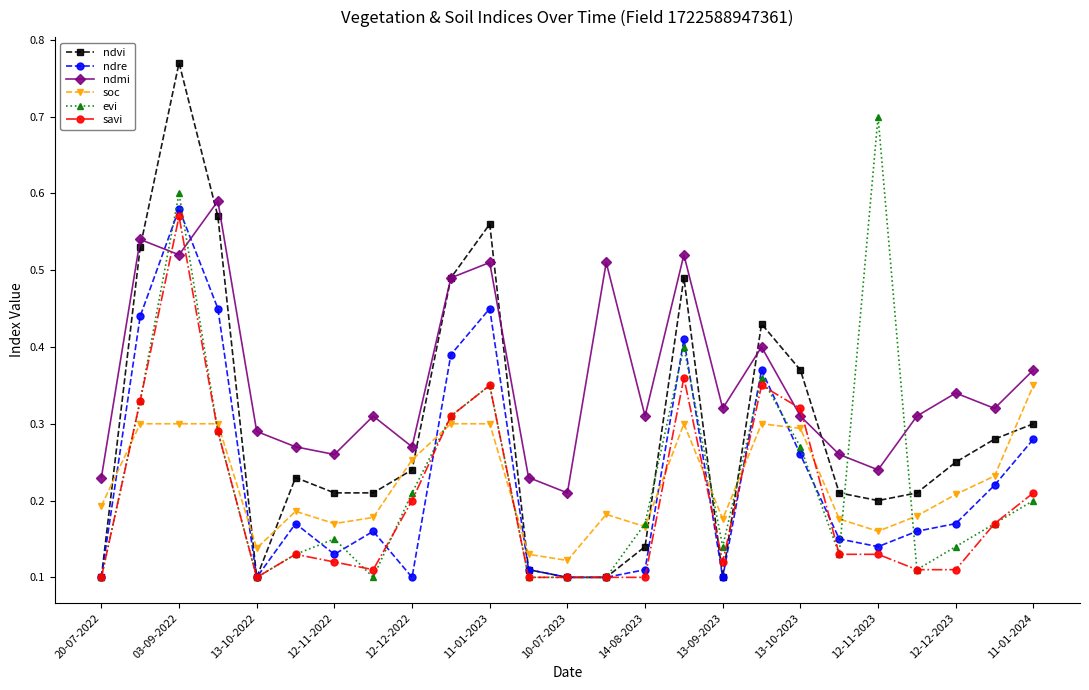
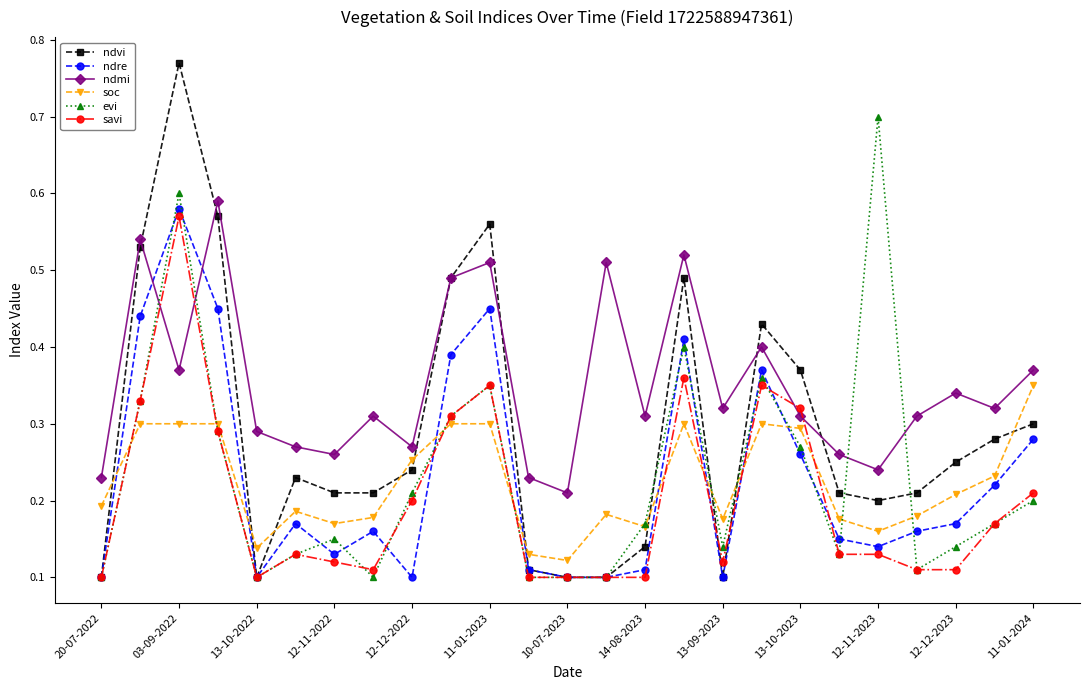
  {
    "ndvi": {
      "03-09-2022": 0.77,
      "12-11-2022": 0.21,
      "12-12-2022": 0.24,
      "11-01-2023": 0.56,
      "14-08-2023": 0.14,
      "13-10-2023": 0.37,
      "12-11-2023": 0.20,
      "12-12-2023": 0.25,
      "11-01-2024": 0.30
    },
    "ndre": {
      "03-09-2022": 0.58,
      "12-11-2022": 0.13,
      "12-12-2022": 0.10,
      "11-01-2023": 0.45,
      "14-08-2023": 0.11,
      "13-10-2023": 0.26,
      "12-11-2023": 0.14,
      "12-12-2023": 0.17,
      "11-01-2024": 0.28
    },
    "ndmi": {
      "20-07-2022": 0.23,
-     "03-09-2022": 0.52,
+     "03-09-2022": 0.37,
      "13-10-2022": 0.29,
      "12-11-2022": 0.26,
      "12-12-2022": 0.27,
      "11-01-2023": 0.51,
      "10-07-2023": 0.21,
      "14-08-2023": 0.31,
      "13-09-2023": 0.32,
      "13-10-2023": 0.31,
      "12-11-2023": 0.24,
      "12-12-2023": 0.34,
      "11-01-2024": 0.37
    },
    "soc": {
      "20-07-2022": 0.19,
      "03-09-2022": 0.30,
      "13-10-2022": 0.14,
      "12-11-2022": 0.17,
      "12-12-2022": 0.25,
      "11-01-2023": 0.30,
      "10-07-2023": 0.12,
      "14-08-2023": 0.17,
      "13-09-2023": 0.18,
      "13-10-2023": 0.29,
      "12-11-2023": 0.16,
      "12-12-2023": 0.21,
      "11-01-2024": 0.35
    },
    "evi": {
      "03-09-2022": 0.60,
      "12-11-2022": 0.15,
      "12-12-2022": 0.21,
      "14-08-2023": 0.17,
      "13-09-2023": 0.14,
      "13-10-2023": 0.27,
      "12-11-2023": 0.70,
      "12-12-2023": 0.14,
      "11-01-2024": 0.20
    },
    "savi": {
      "03-09-2022": 0.57,
      "12-11-2022": 0.12,
      "12-12-2022": 0.20,
      "14-08-2023": 0.10,
      "13-09-2023": 0.12,
      "13-10-2023": 0.32,
      "12-11-2023": 0.13,
      "12-12-2023": 0.11,
      "11-01-2024": 0.21
    }
  }
